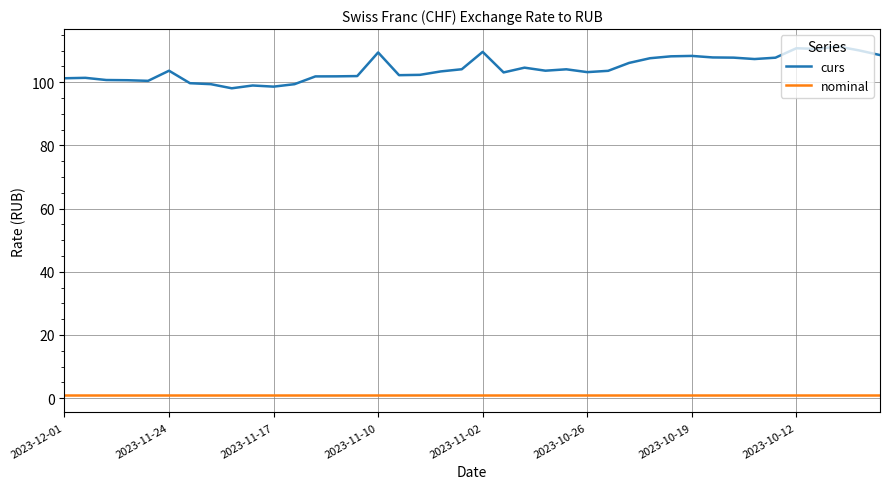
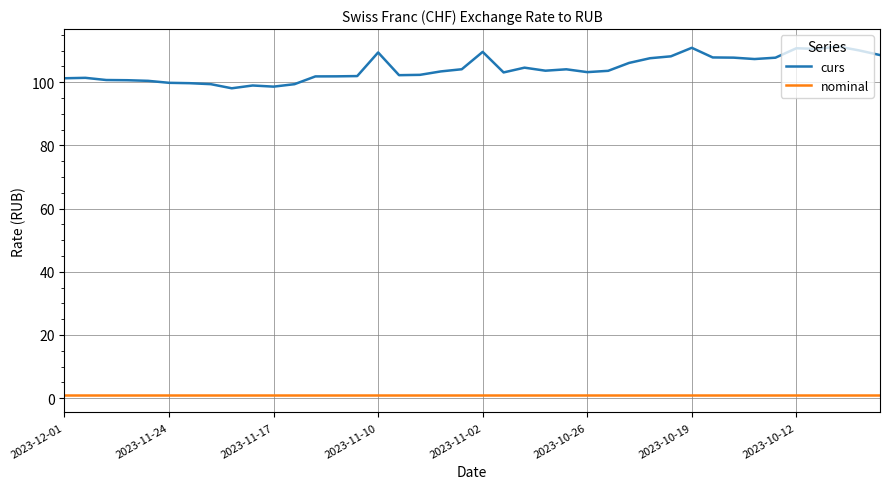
  {
    "curs": {
      "2023-12-01": 101,
-     "2023-11-24": 104,
+     "2023-11-24": 100,
      "2023-11-17": 99,
      "2023-11-10": 109,
      "2023-11-02": 110,
      "2023-10-26": 103,
-     "2023-10-19": 108
+     "2023-10-19": 111
    },
    "nominal": {
      "2023-12-01": 1,
      "2023-11-24": 1,
      "2023-11-17": 1,
      "2023-11-10": 1,
      "2023-11-02": 1,
      "2023-10-26": 1,
      "2023-10-19": 1,
      "2023-10-12": 1
    }
  }
